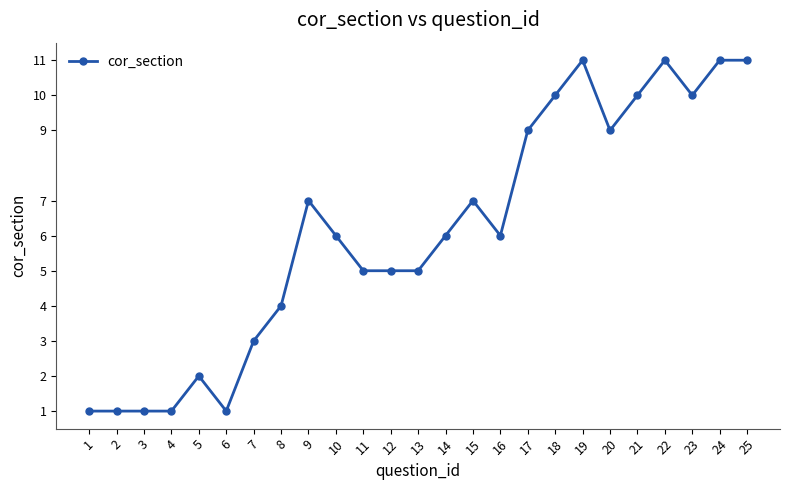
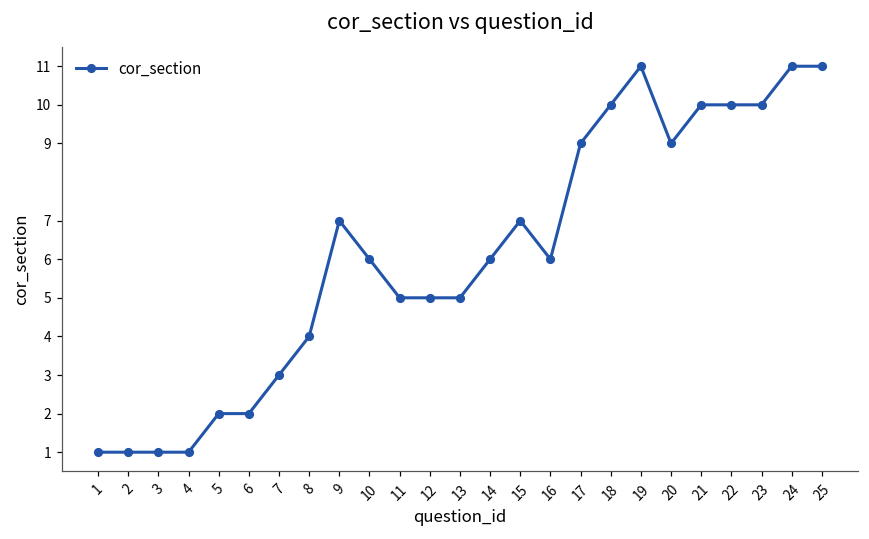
  {
    "1": 1,
    "2": 1,
    "3": 1,
    "4": 1,
    "5": 2,
-   "6": 1,
+   "6": 2,
    "7": 3,
    "8": 4,
    "9": 7,
    "10": 6,
    "11": 5,
    "12": 5,
    "13": 5,
    "14": 6,
    "15": 7,
    "16": 6,
    "17": 9,
    "18": 10,
    "19": 11,
    "20": 9,
    "21": 10,
-   "22": 11,
+   "22": 10,
    "23": 10,
    "24": 11,
    "25": 11
  }
